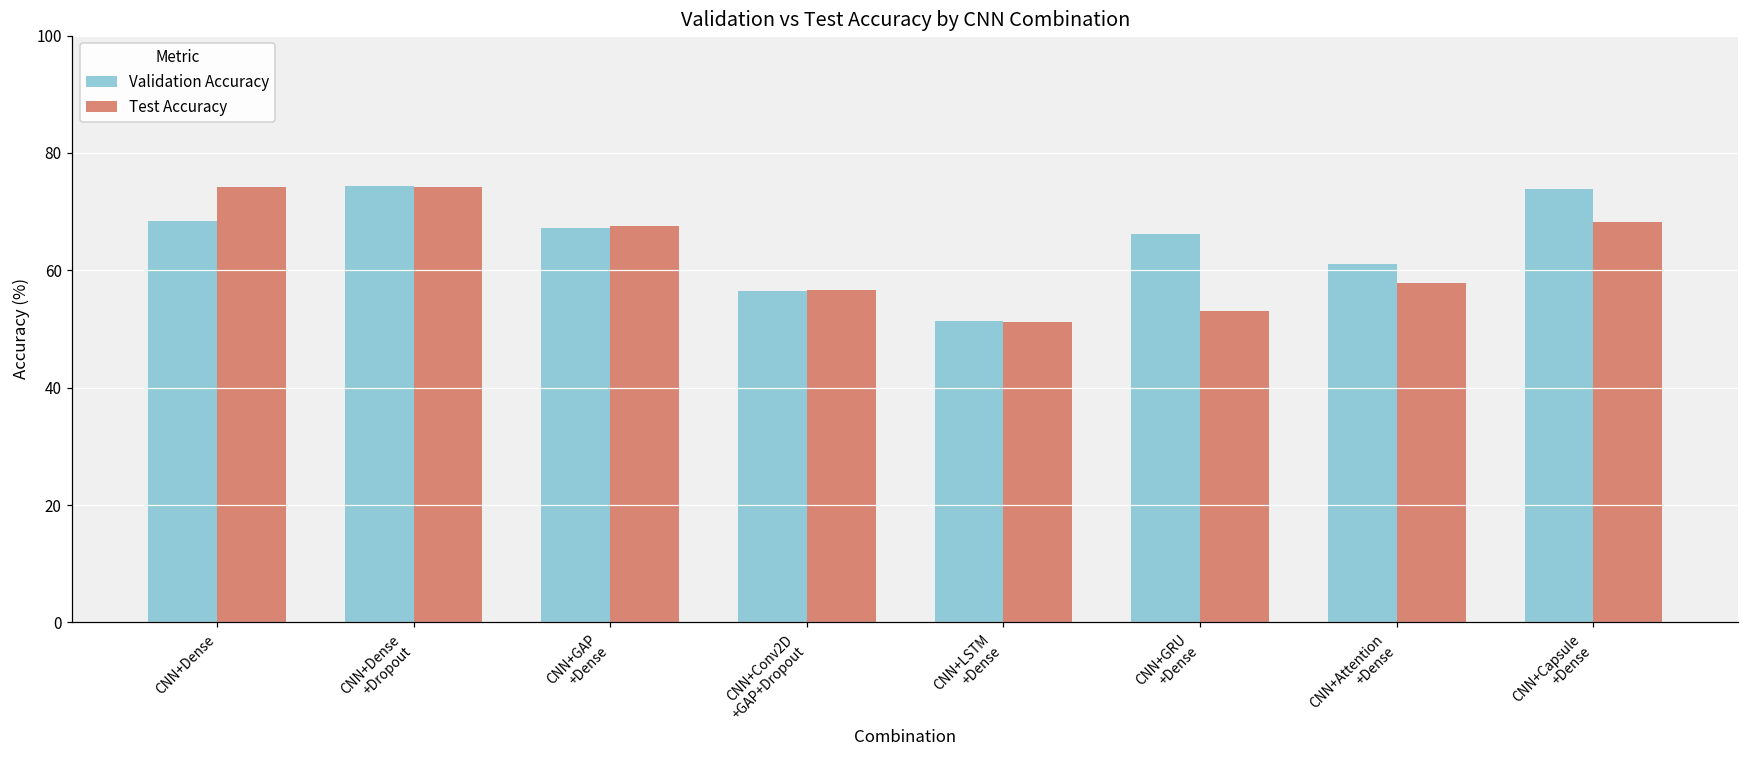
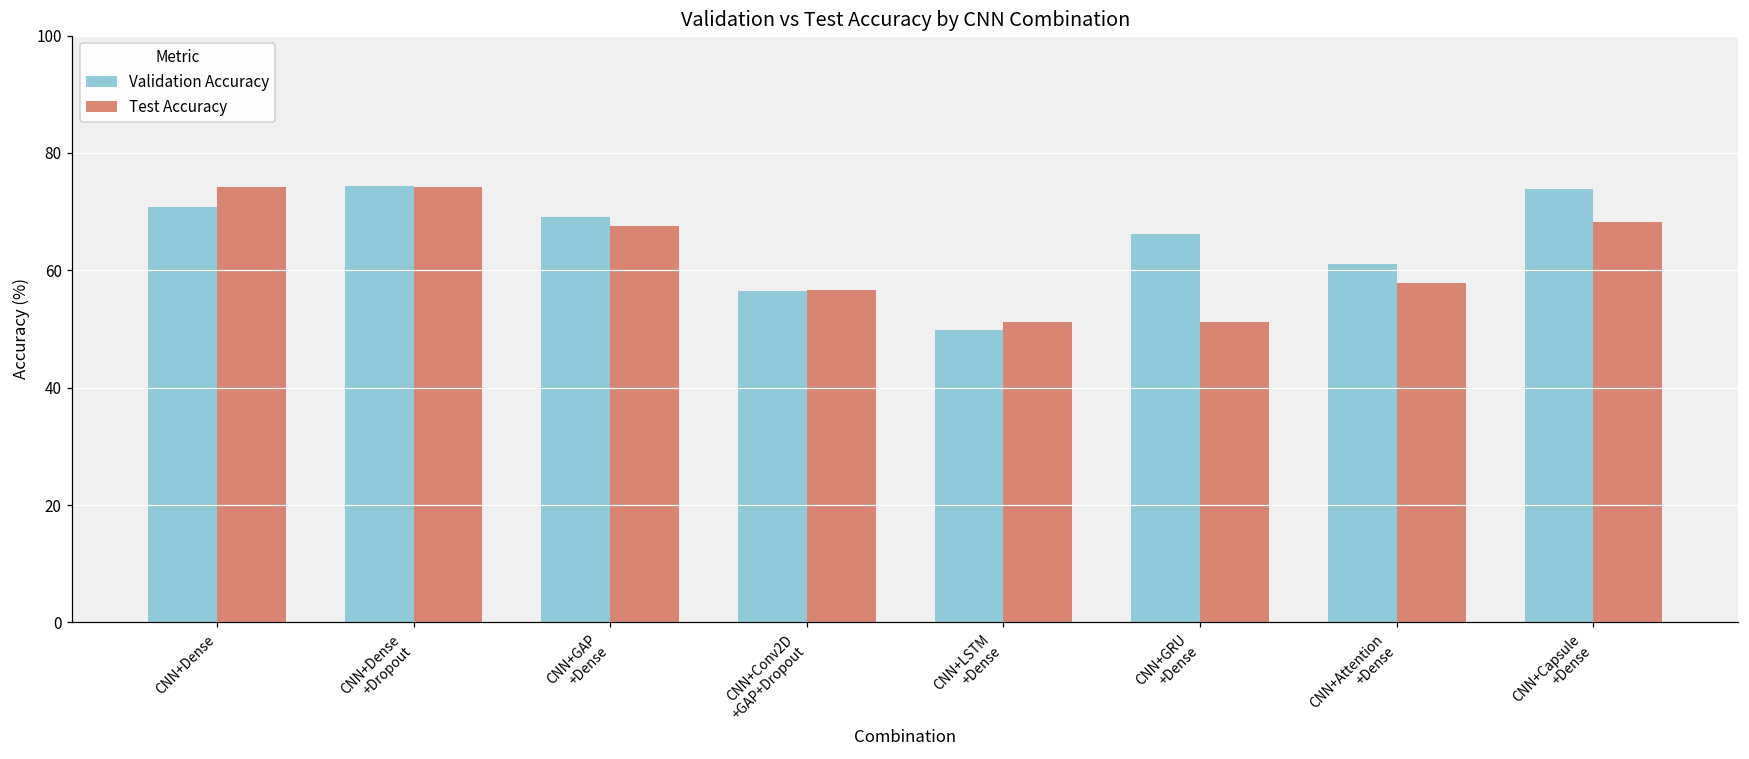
  {
    "Validation Accuracy": {
-     "CNN+Dense": 68,
+     "CNN+Dense": 71,
      "CNN+Dense +Dropout": 74,
-     "CNN+GAP +Dense": 67,
+     "CNN+GAP +Dense": 69,
      "CNN+Conv2D +GAP+Dropout": 56,
-     "CNN+LSTM +Dense": 51,
+     "CNN+LSTM +Dense": 50,
      "CNN+GRU +Dense": 66,
      "CNN+Attention +Dense": 61,
      "CNN+Capsule +Dense": 74
    },
    "Test Accuracy": {
      "CNN+Dense": 74,
      "CNN+Dense +Dropout": 74,
      "CNN+GAP +Dense": 68,
      "CNN+Conv2D +GAP+Dropout": 57,
      "CNN+LSTM +Dense": 51,
-     "CNN+GRU +Dense": 53,
+     "CNN+GRU +Dense": 51,
      "CNN+Attention +Dense": 58,
      "CNN+Capsule +Dense": 68
    }
  }
